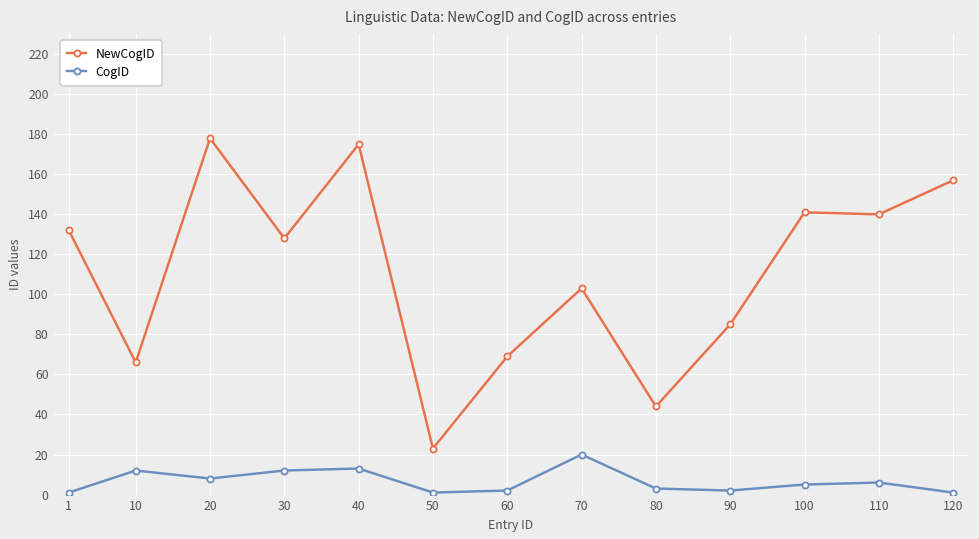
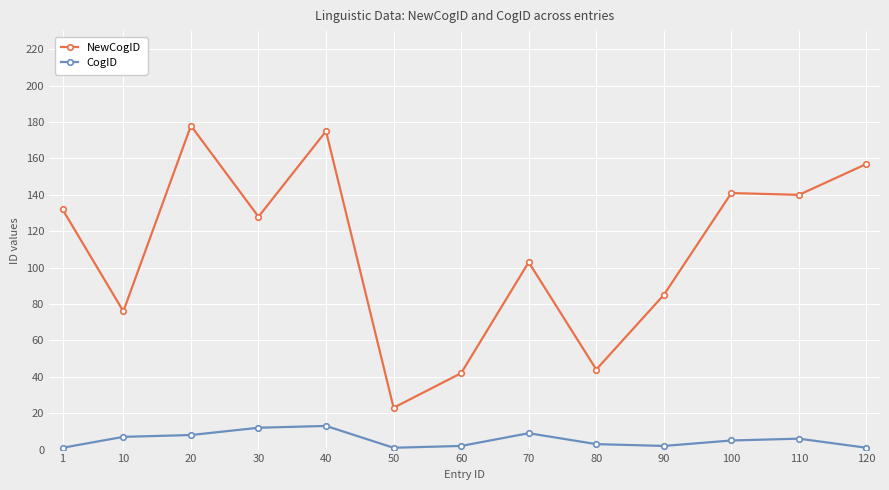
  {
    "NewCogID": {
      "1": 132,
-     "10": 66,
+     "10": 76,
      "20": 178,
      "30": 128,
      "40": 175,
      "50": 23,
-     "60": 69,
+     "60": 42,
      "70": 103,
      "80": 44,
      "90": 85,
      "100": 141,
      "110": 140,
      "120": 157
    },
    "CogID": {
      "1": 1,
-     "10": 12,
+     "10": 7,
      "20": 8,
      "30": 12,
      "40": 13,
      "50": 1,
      "60": 2,
-     "70": 20,
+     "70": 9,
      "80": 3,
      "90": 2,
      "100": 5,
      "110": 6,
      "120": 1
    }
  }
